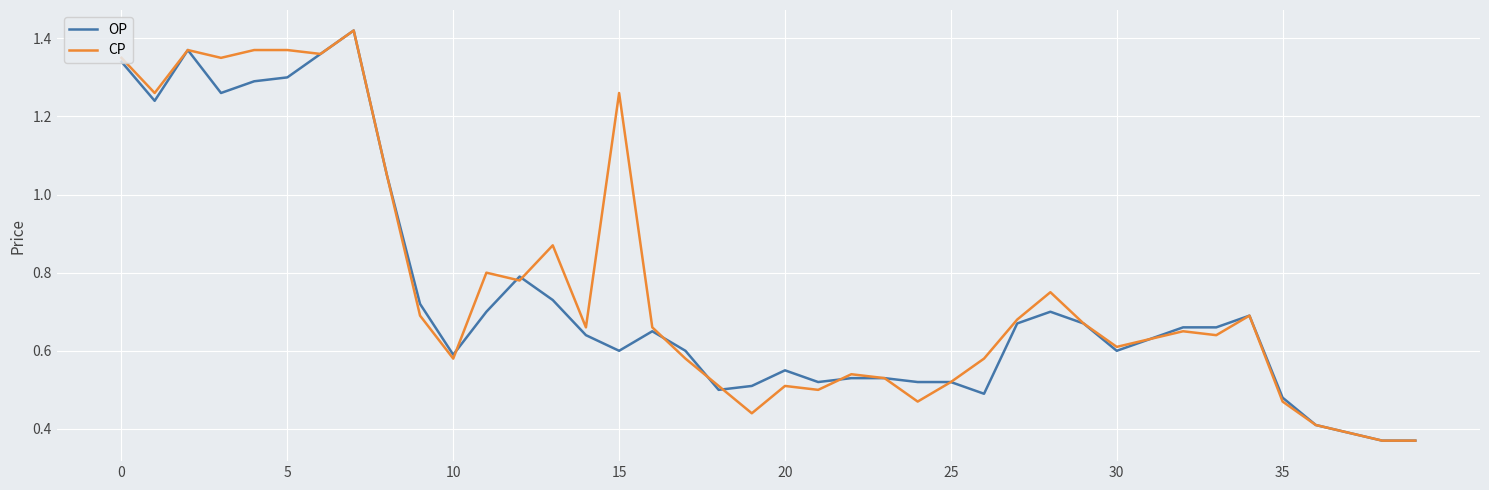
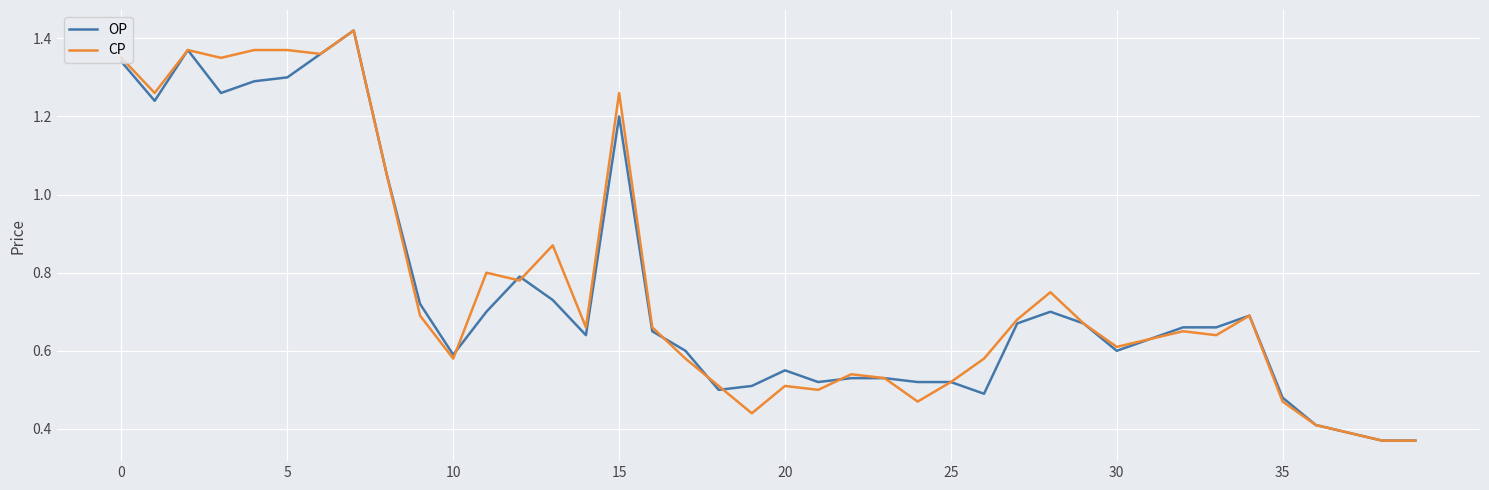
  {
    "OP": {
      "5": 1.3,
      "10": 0.59,
-     "15": 0.6,
+     "15": 1.2,
      "20": 0.55,
      "30": 0.6,
      "35": 0.48
    },
    "CP": {
      "5": 1.37,
      "10": 0.58,
      "15": 1.26,
      "20": 0.51,
      "30": 0.61,
      "35": 0.47
    }
  }
